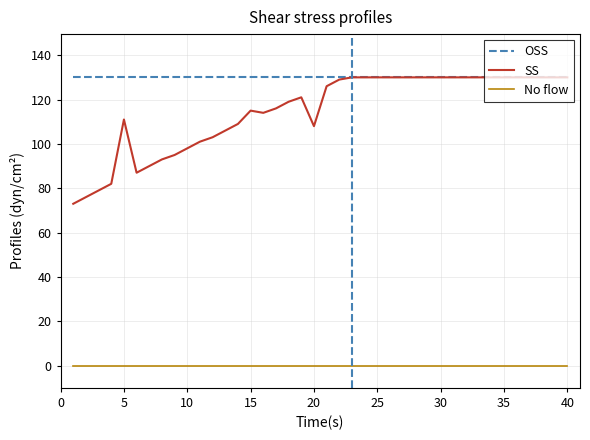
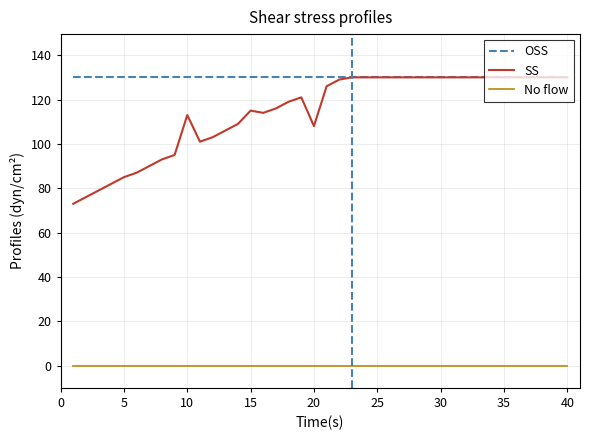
  {
    "OSS": {
      "5": 130,
      "10": 130,
      "15": 130,
      "20": 130
    },
    "SS": {
-     "5": 111,
-     "10": 98,
+     "5": 85,
+     "10": 113,
      "15": 115,
      "20": 108
    },
    "No flow": {
      "5": 0,
      "10": 0,
      "15": 0,
      "20": 0,
      "25": 0,
      "30": 0,
      "35": 0,
      "40": 0
    }
  }
